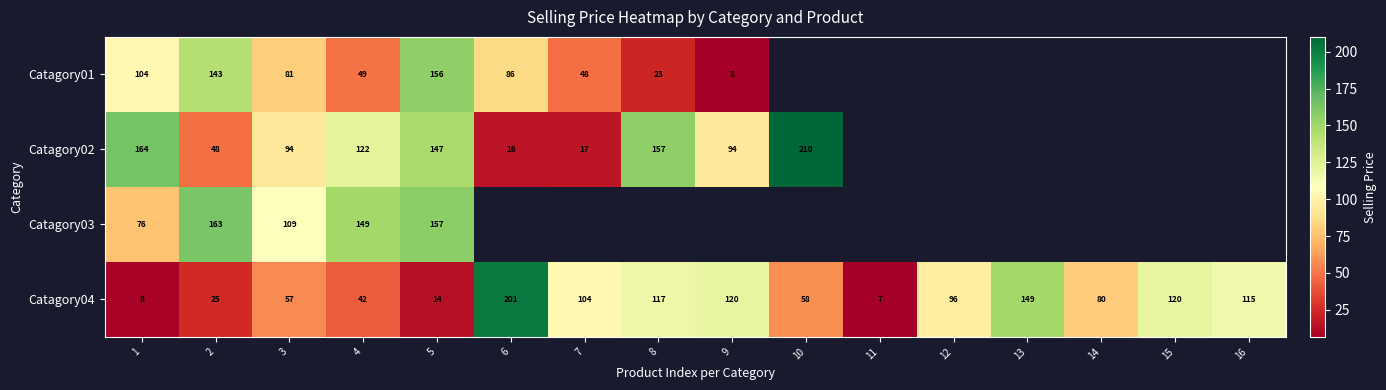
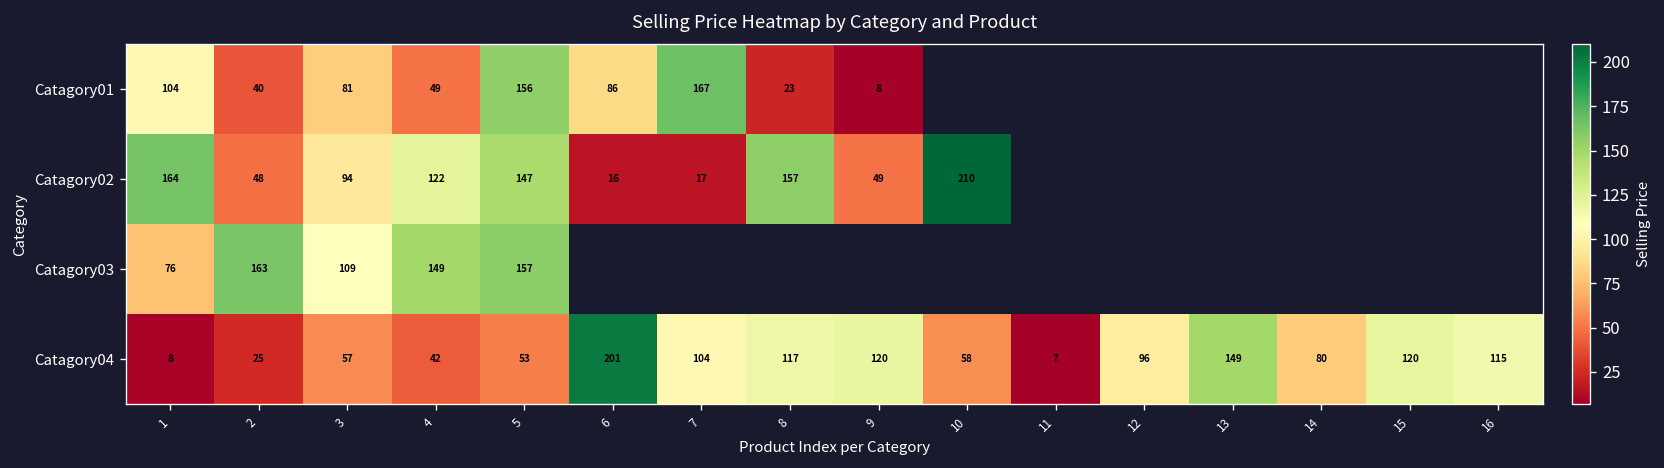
  {
    "Catagory01": {
      "1": 104,
-     "2": 143,
+     "2": 40,
      "3": 81,
      "4": 49,
      "5": 156,
      "6": 86,
-     "7": 48,
+     "7": 167,
      "8": 23,
      "9": 8
    },
    "Catagory02": {
      "1": 164,
      "2": 48,
      "3": 94,
      "4": 122,
      "5": 147,
      "6": 16,
      "7": 17,
      "8": 157,
-     "9": 94,
+     "9": 49,
      "10": 210
    },
    "Catagory03": {
      "1": 76,
      "2": 163,
      "3": 109,
      "4": 149,
      "5": 157
    },
    "Catagory04": {
      "1": 8,
      "2": 25,
      "3": 57,
      "4": 42,
-     "5": 14,
+     "5": 53,
      "6": 201,
      "7": 104,
      "8": 117,
      "9": 120,
      "10": 58,
      "11": 7,
      "12": 96,
      "13": 149,
      "14": 80,
      "15": 120,
      "16": 115
    }
  }
